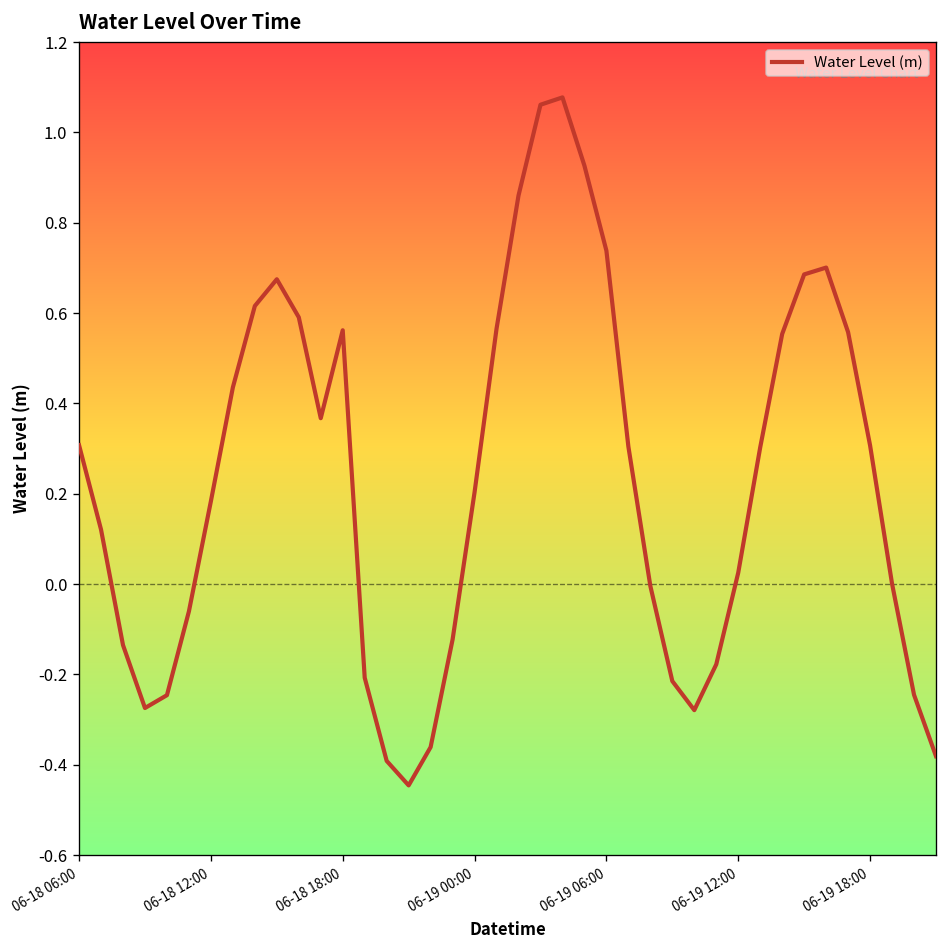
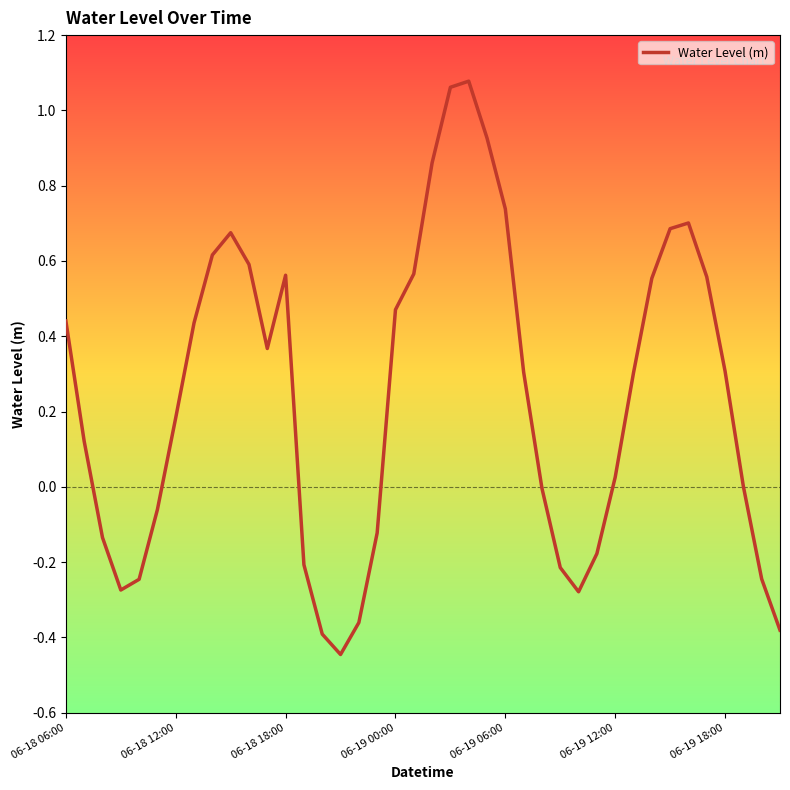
  {
-   "06-18 06:00": 0.31,
+   "06-18 06:00": 0.44,
    "06-18 12:00": 0.18,
    "06-18 18:00": 0.56,
-   "06-19 00:00": 0.20,
+   "06-19 00:00": 0.47,
    "06-19 06:00": 0.74,
    "06-19 12:00": 0.03,
    "06-19 18:00": 0.31
  }
